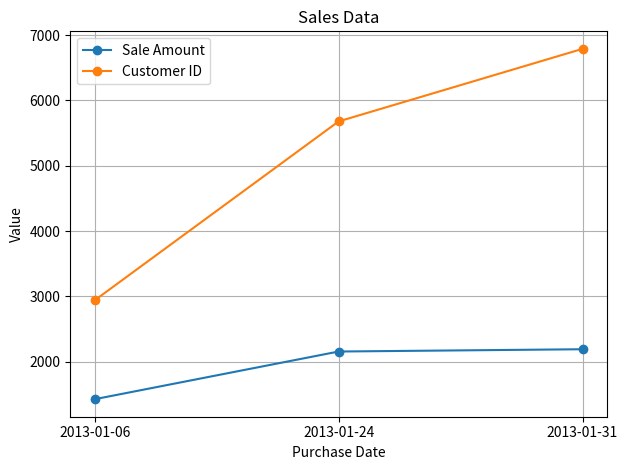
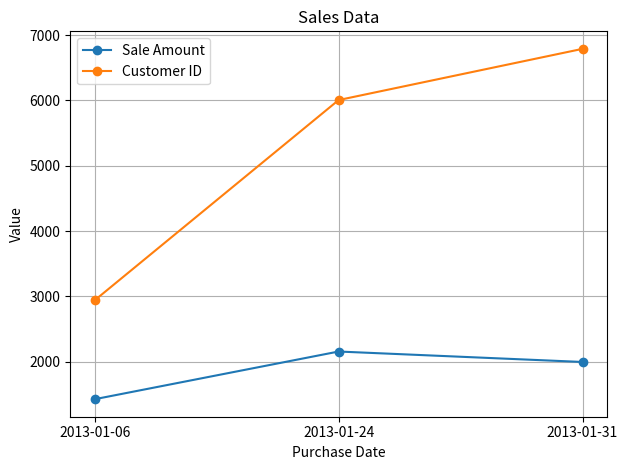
  {
    "Sale Amount": {
      "2013-01-06": 1400,
      "2013-01-24": 2200,
-     "2013-01-31": 2200
+     "2013-01-31": 2000
    },
    "Customer ID": {
      "2013-01-06": 2900,
-     "2013-01-24": 5700,
+     "2013-01-24": 6000,
      "2013-01-31": 6800
    }
  }
